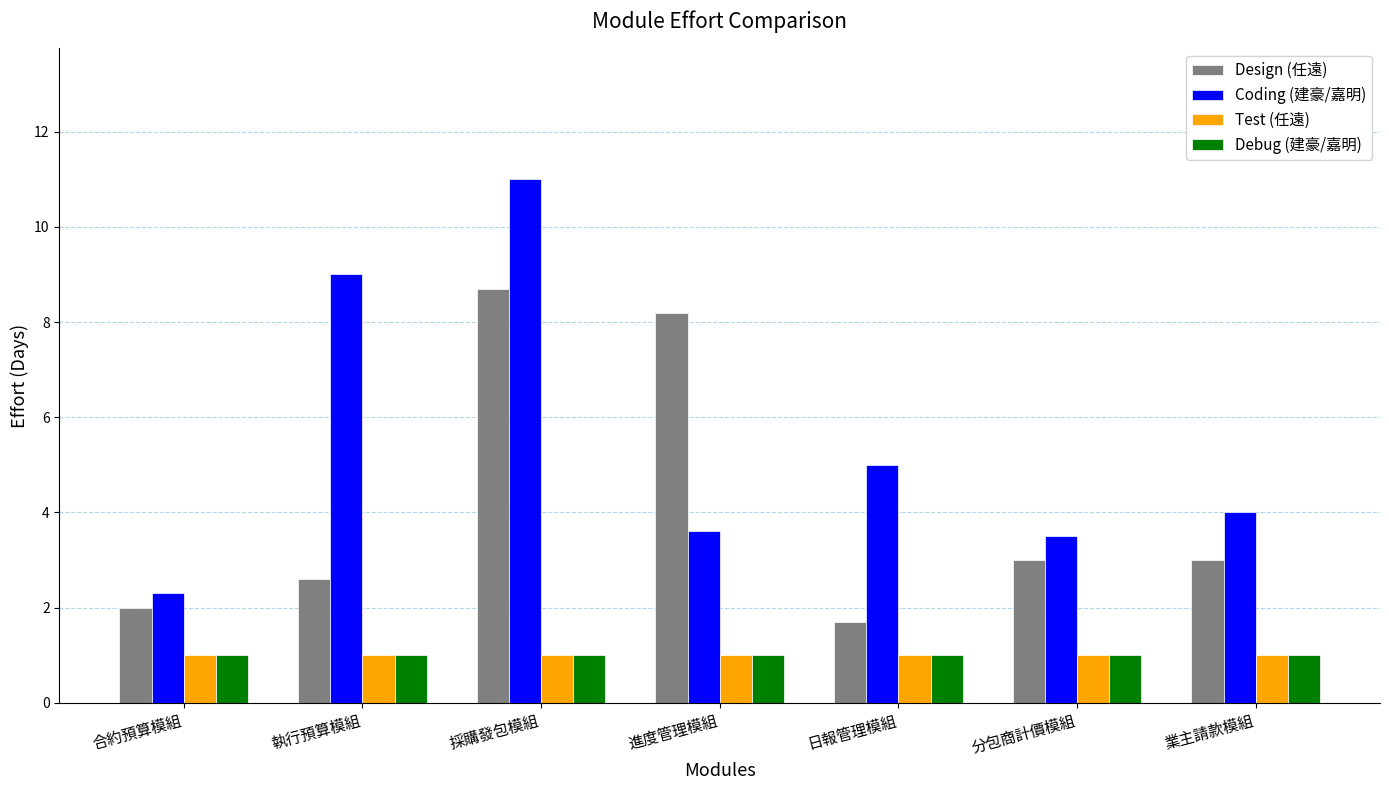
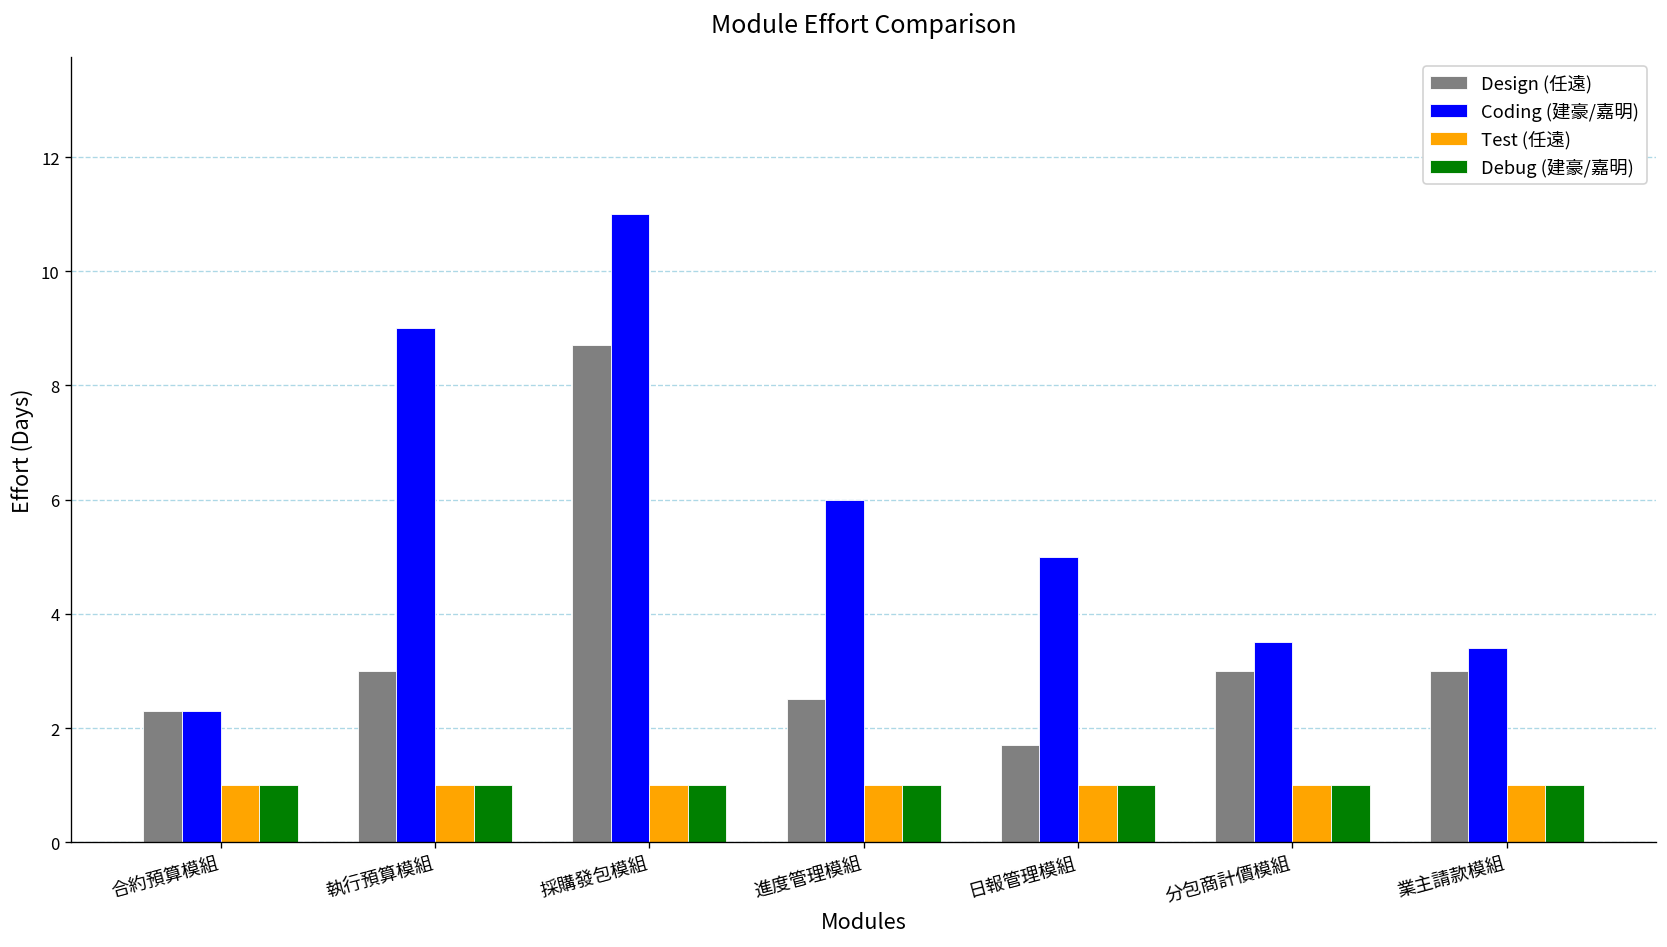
  {
    "Design (任遠)": {
-     "合約預算模組": 2.0,
-     "執行預算模組": 2.6,
+     "合約預算模組": 2.3,
+     "執行預算模組": 3.0,
      "採購發包模組": 8.7,
-     "進度管理模組": 8.2,
+     "進度管理模組": 2.5,
      "日報管理模組": 1.7,
      "分包商計價模組": 3.0,
      "業主請款模組": 3.0
    },
    "Coding (建豪/嘉明)": {
      "合約預算模組": 2.3,
      "執行預算模組": 9.0,
      "採購發包模組": 11.0,
-     "進度管理模組": 3.6,
+     "進度管理模組": 6.0,
      "日報管理模組": 5.0,
      "分包商計價模組": 3.5,
-     "業主請款模組": 4.0
+     "業主請款模組": 3.4
    },
    "Test (任遠)": {
      "合約預算模組": 1.0,
      "執行預算模組": 1.0,
      "採購發包模組": 1.0,
      "進度管理模組": 1.0,
      "日報管理模組": 1.0,
      "分包商計價模組": 1.0,
      "業主請款模組": 1.0
    },
    "Debug (建豪/嘉明)": {
      "合約預算模組": 1.0,
      "執行預算模組": 1.0,
      "採購發包模組": 1.0,
      "進度管理模組": 1.0,
      "日報管理模組": 1.0,
      "分包商計價模組": 1.0,
      "業主請款模組": 1.0
    }
  }
